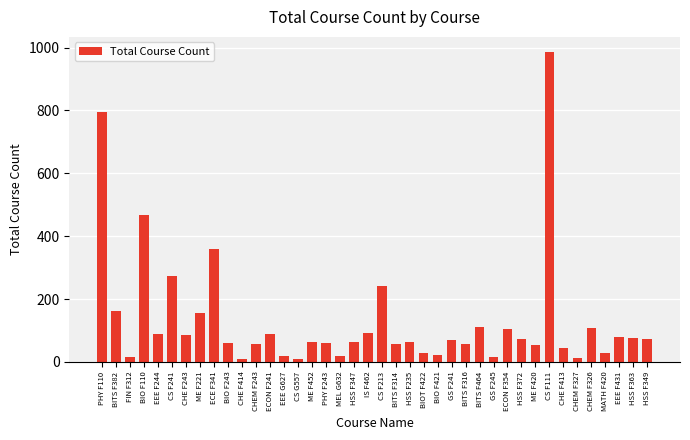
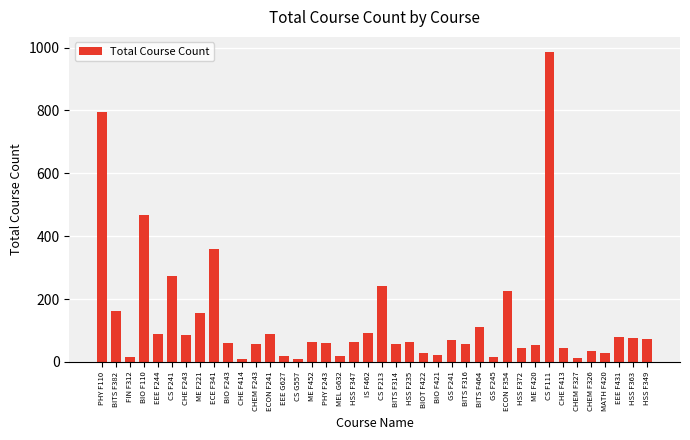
  {
    "PHY F110": 800,
    "BITS F382": 160,
    "FIN F312": 20,
    "BIO F110": 470,
    "EEE F244": 90,
    "CS F241": 270,
    "CHE F243": 90,
    "ME F221": 160,
    "ECE F341": 360,
    "BIO F243": 60,
    "CHE F414": 10,
    "CHEM F243": 60,
    "ECON F241": 90,
    "EEE G627": 20,
    "CS G557": 10,
    "ME F452": 60,
    "PHY F243": 60,
    "MEL G632": 20,
    "HSS F347": 60,
    "IS F462": 90,
    "CS F213": 240,
    "BITS F314": 60,
    "HSS F235": 60,
    "BIOT F422": 30,
    "BIO F421": 20,
    "GS F241": 70,
    "BITS F316": 60,
    "BITS F464": 110,
    "GS F245": 10,
-   "ECON F354": 100,
-   "HSS F372": 70,
+   "ECON F354": 230,
+   "HSS F372": 50,
    "ME F420": 50,
    "CS F111": 990,
    "CHE F413": 50,
    "CHEM F327": 10,
-   "CHEM F326": 110,
+   "CHEM F326": 30,
    "MATH F420": 30,
    "EEE F431": 80,
    "HSS F363": 80,
    "HSS F349": 70
  }
